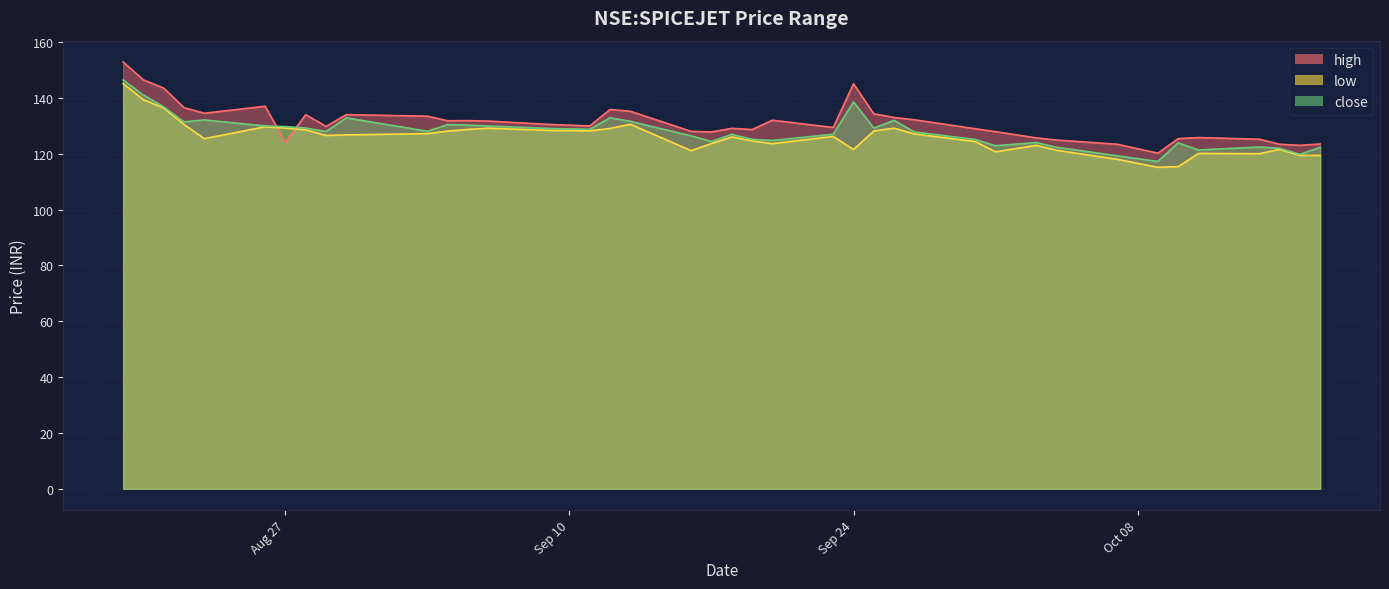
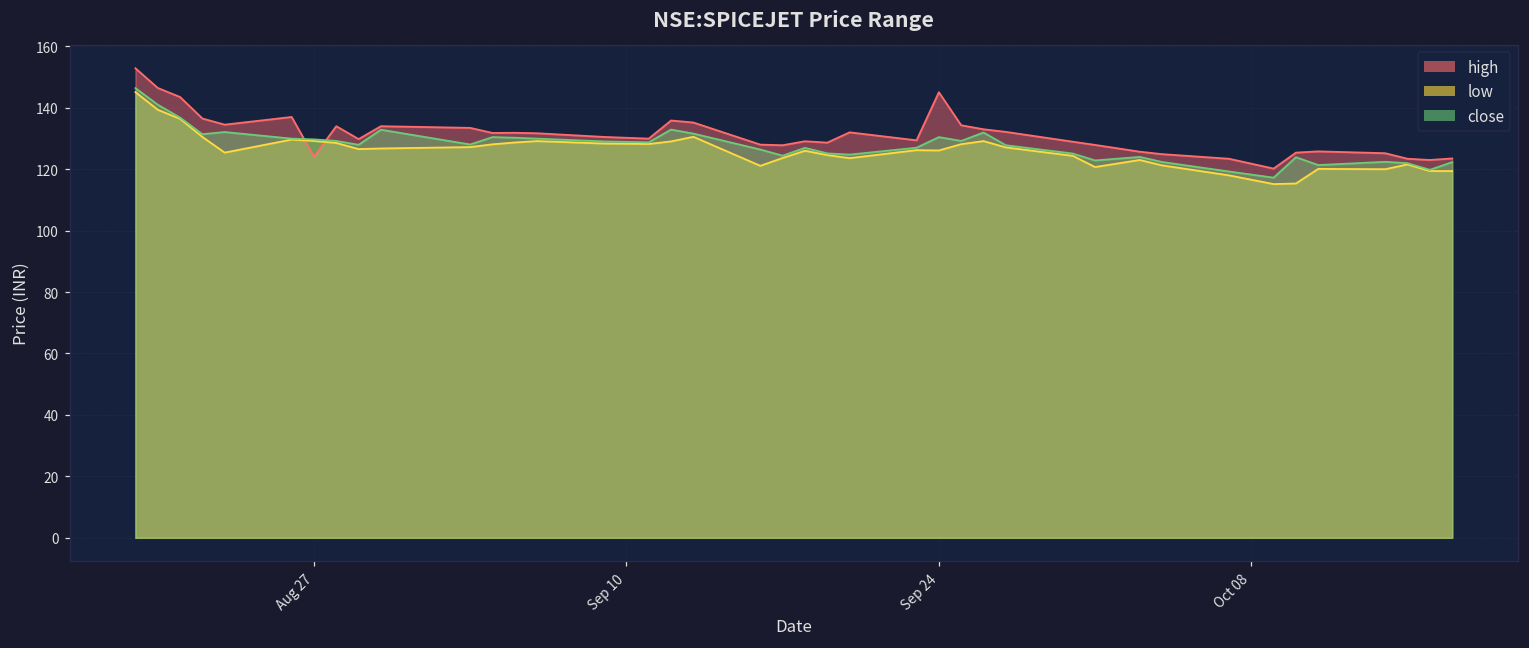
  {
    "high": {
      "Aug 27": 124,
      "Sep 24": 145
    },
    "low": {
-     "Sep 24": 122
+     "Sep 24": 126
    },
    "close": {
-     "Sep 24": 139
+     "Sep 24": 130
    }
  }
